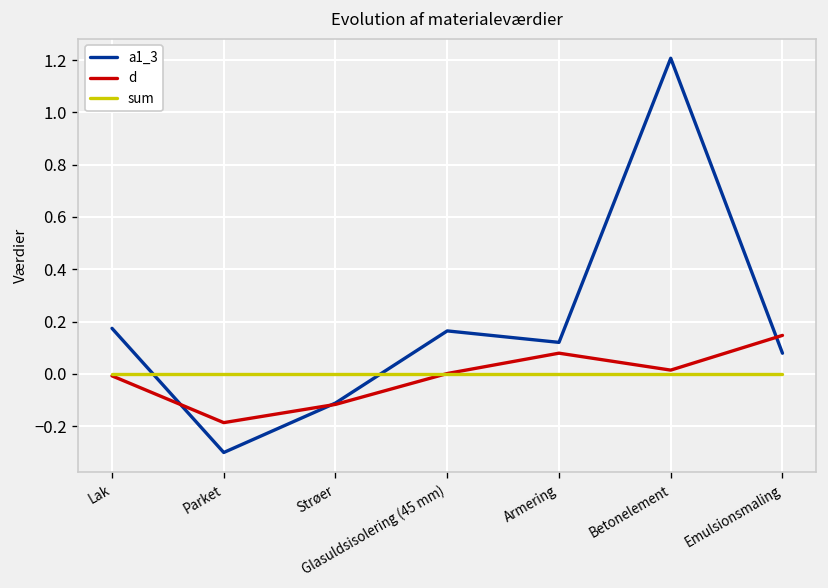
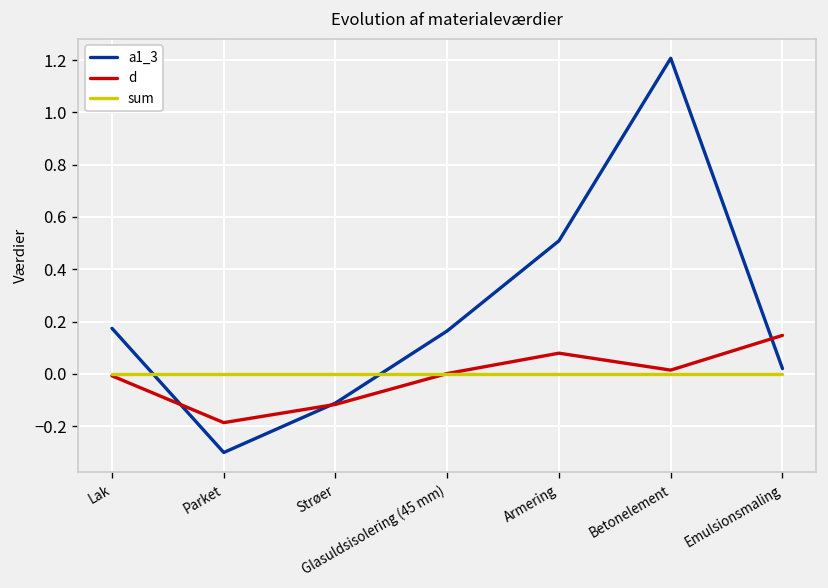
  {
    "a1_3": {
      "Lak": 0.17,
      "Parket": -0.30,
      "Glasuldsisolering (45 mm)": 0.16,
-     "Armering": 0.12,
+     "Armering": 0.51,
      "Betonelement": 1.21,
-     "Emulsionsmaling": 0.08
+     "Emulsionsmaling": 0.02
    },
    "d": {
      "Parket": -0.19,
      "Armering": 0.08,
      "Betonelement": 0.01,
      "Emulsionsmaling": 0.15
    },
    "sum": {
      "Parket": 0.00,
      "Strøer": 0.00,
      "Armering": 0.00,
      "Betonelement": 0.00,
      "Emulsionsmaling": 0.00
    }
  }
